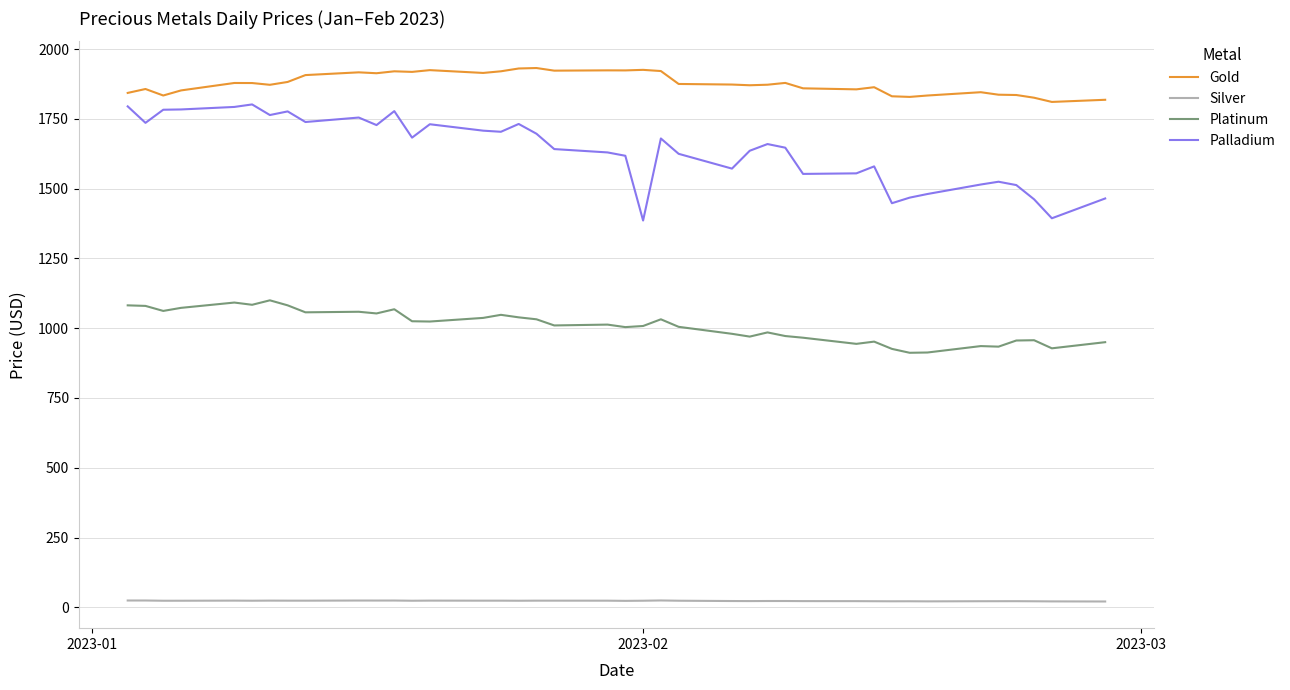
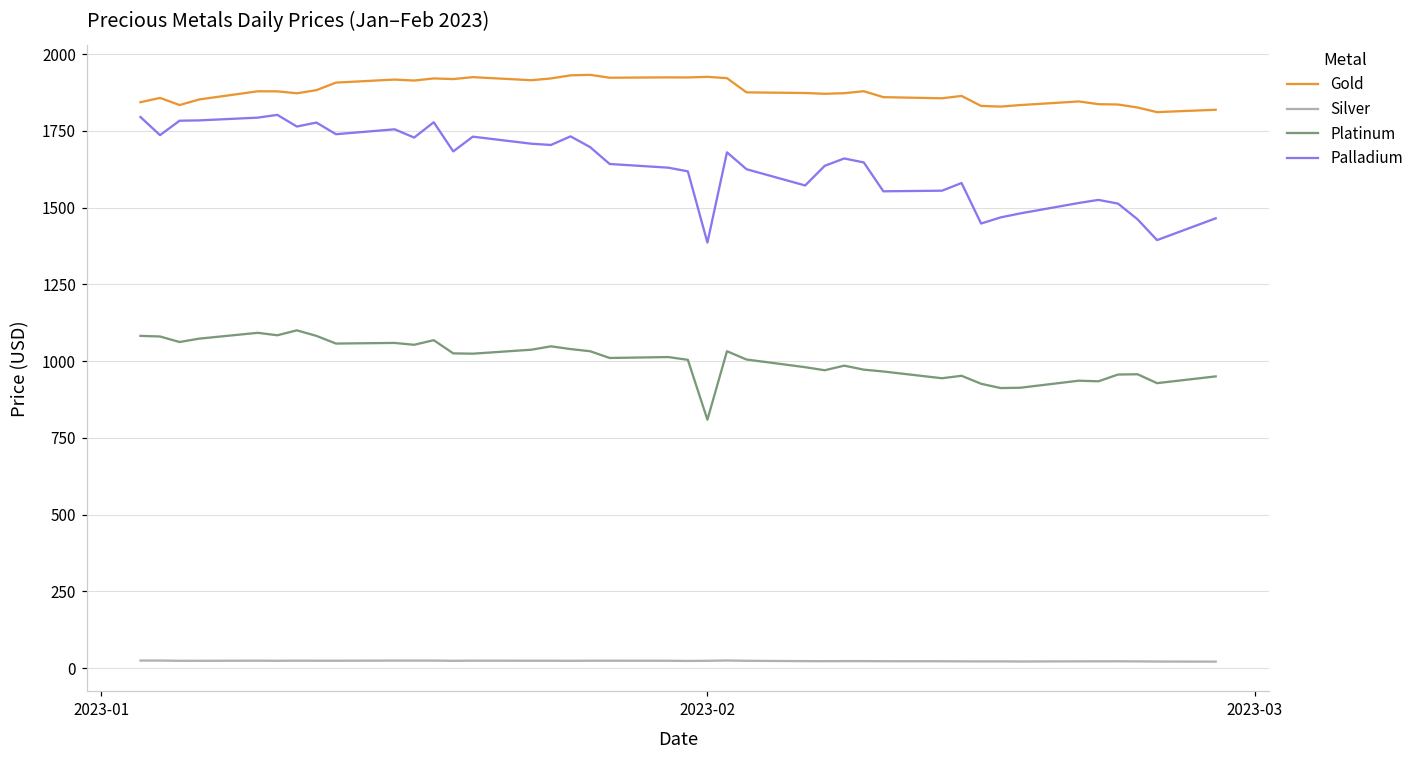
  {
    "Gold": {
      "2023-02": 1930
    },
    "Silver": {
      "2023-02": 20
    },
    "Platinum": {
-     "2023-02": 1010
+     "2023-02": 810
    },
    "Palladium": {
      "2023-02": 1390
    }
  }
